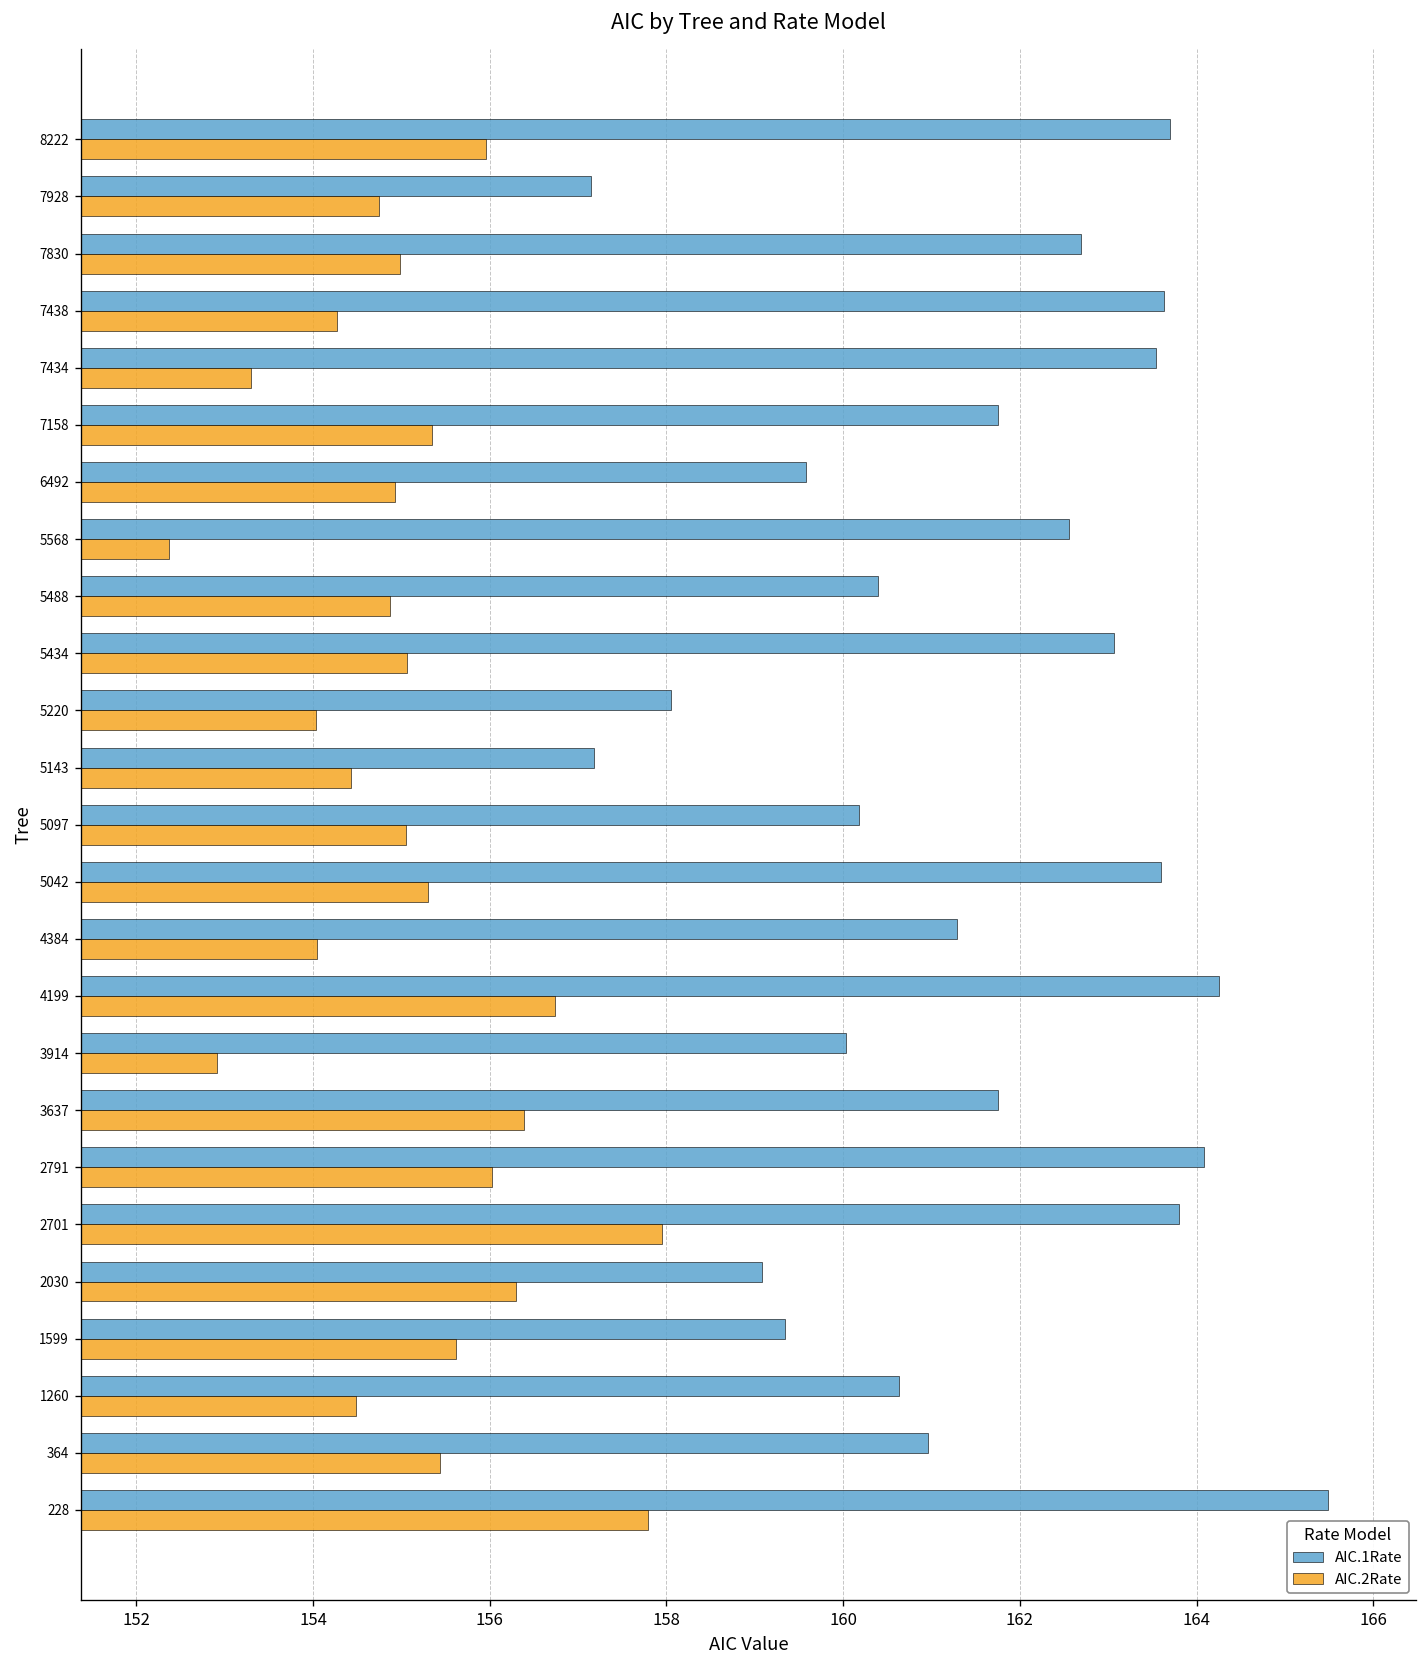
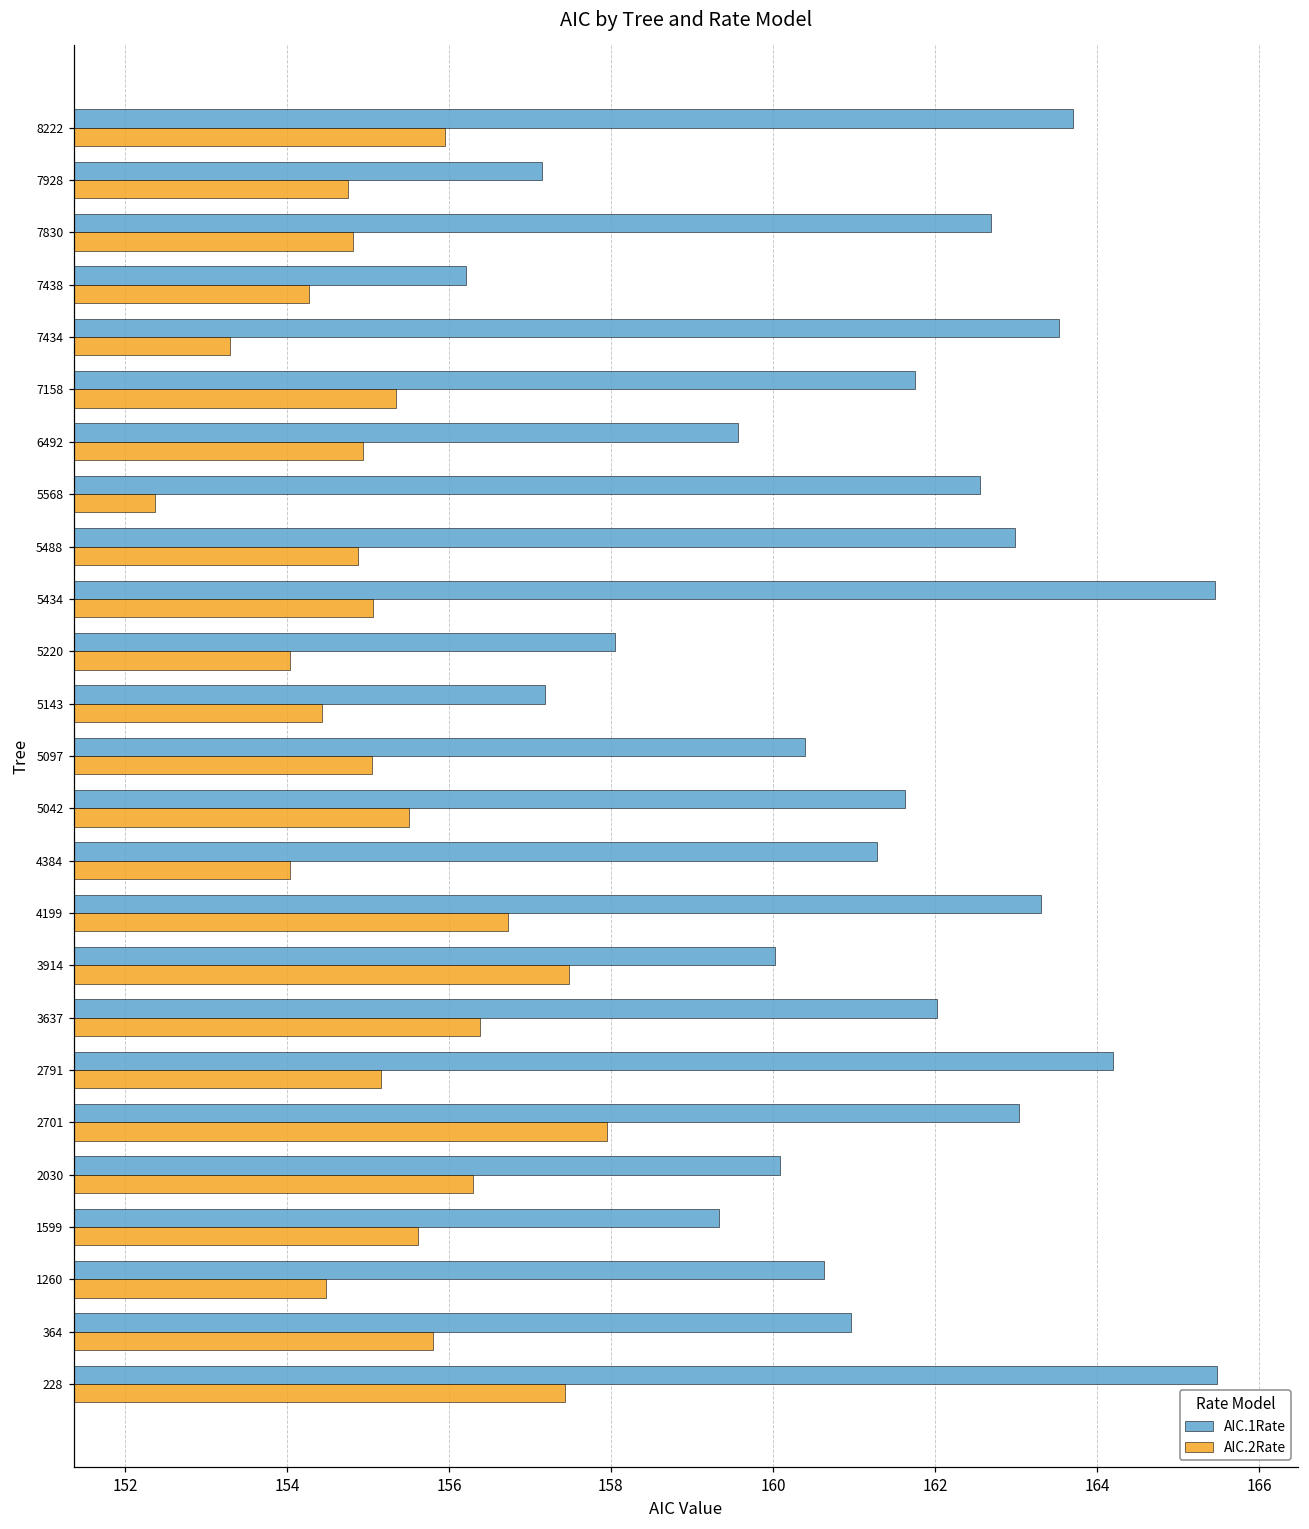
  {
    "AIC.1Rate": {
      "8222": 163.7,
      "7928": 157.1,
      "7830": 162.7,
-     "7438": 163.6,
+     "7438": 156.2,
      "7434": 163.5,
      "7158": 161.8,
      "6492": 159.6,
      "5568": 162.6,
-     "5488": 160.4,
-     "5434": 163.1,
+     "5488": 163.0,
+     "5434": 165.5,
      "5220": 158.0,
      "5143": 157.2,
-     "5097": 160.2,
-     "5042": 163.6,
+     "5097": 160.4,
+     "5042": 161.6,
      "4384": 161.3,
-     "4199": 164.3,
+     "4199": 163.3,
      "3914": 160.0,
-     "3637": 161.8,
-     "2791": 164.1,
-     "2701": 163.8,
-     "2030": 159.1,
+     "3637": 162.0,
+     "2791": 164.2,
+     "2701": 163.0,
+     "2030": 160.1,
      "1599": 159.3,
      "1260": 160.6,
      "364": 161.0,
      "228": 165.5
    },
    "AIC.2Rate": {
      "8222": 156.0,
      "7928": 154.8,
-     "7830": 155.0,
+     "7830": 154.8,
      "7438": 154.3,
      "7434": 153.3,
      "7158": 155.3,
      "6492": 154.9,
      "5568": 152.4,
      "5488": 154.9,
      "5434": 155.1,
      "5220": 154.0,
      "5143": 154.4,
      "5097": 155.1,
-     "5042": 155.3,
+     "5042": 155.5,
      "4384": 154.0,
      "4199": 156.7,
-     "3914": 152.9,
+     "3914": 157.5,
      "3637": 156.4,
-     "2791": 156.0,
+     "2791": 155.2,
      "2701": 157.9,
      "2030": 156.3,
      "1599": 155.6,
      "1260": 154.5,
-     "364": 155.4,
-     "228": 157.8
+     "364": 155.8,
+     "228": 157.4
    }
  }
